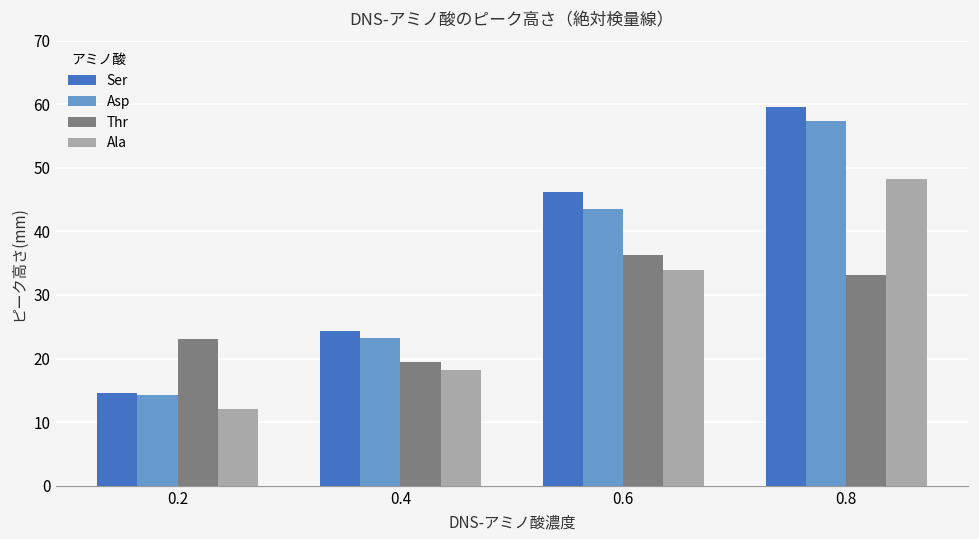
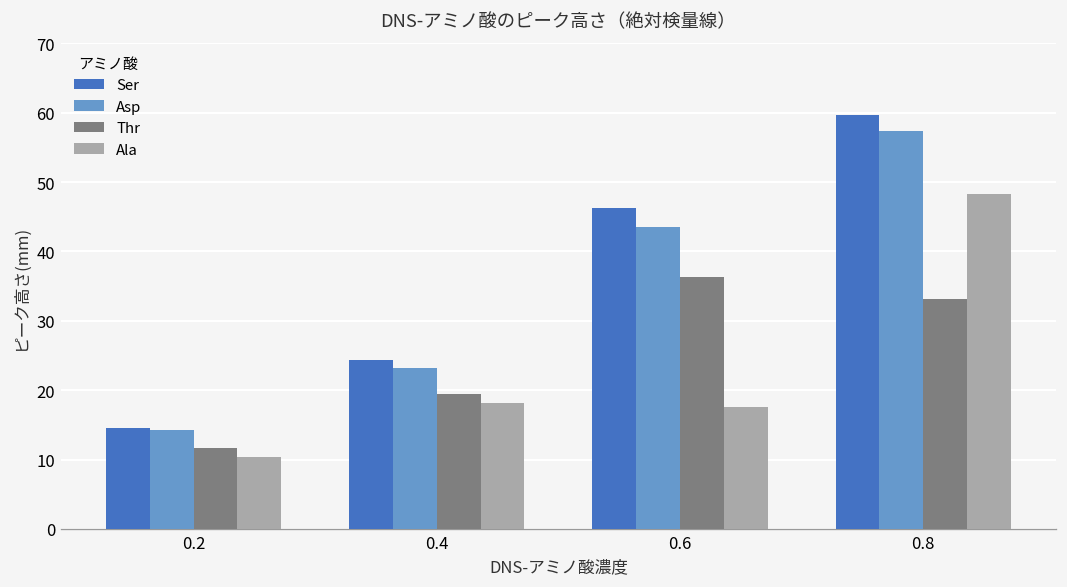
  {
    "Thr": {
-     "0.2": 23,
+     "0.2": 12,
      "0.4": 19,
      "0.6": 36,
      "0.8": 33
    },
    "Ala": {
-     "0.2": 12,
+     "0.2": 10,
      "0.4": 18,
-     "0.6": 34,
+     "0.6": 18,
      "0.8": 48
    }
  }
